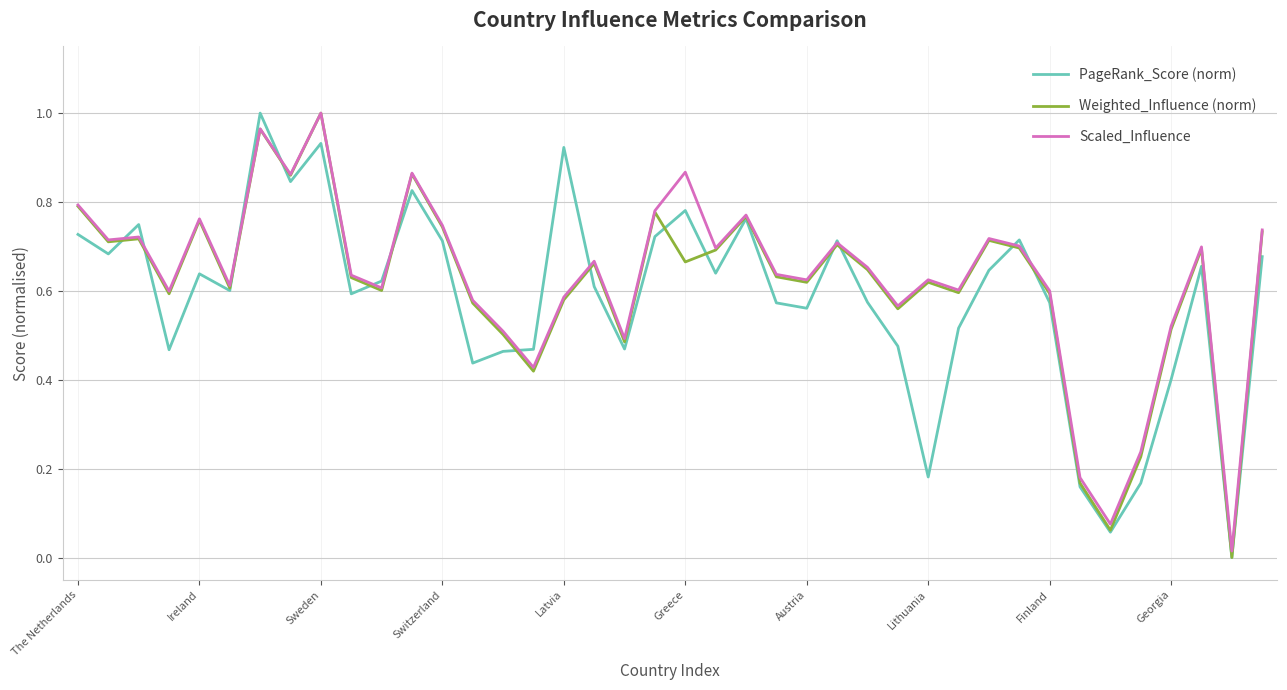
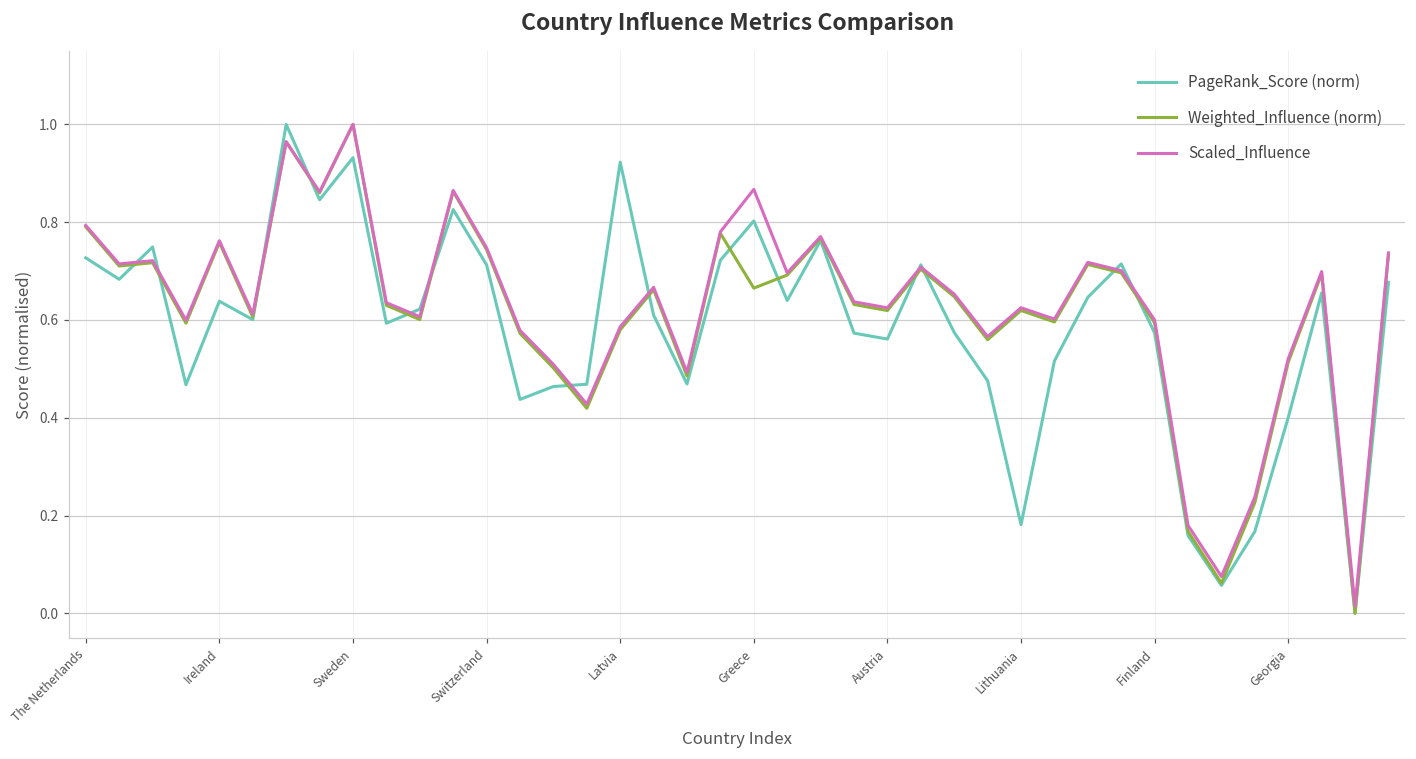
  {
    "PageRank_Score (norm)": {
      "The Netherlands": 0.73,
      "Ireland": 0.64,
      "Sweden": 0.93,
      "Switzerland": 0.71,
      "Latvia": 0.92,
-     "Greece": 0.78,
+     "Greece": 0.80,
      "Austria": 0.56,
      "Lithuania": 0.18,
      "Finland": 0.57,
      "Georgia": 0.40
    },
    "Weighted_Influence (norm)": {
      "Latvia": 0.58,
      "Greece": 0.67,
      "Finland": 0.59,
      "Georgia": 0.51
    },
    "Scaled_Influence": {
      "Latvia": 0.59,
      "Greece": 0.87,
      "Finland": 0.60,
      "Georgia": 0.52
    }
  }
